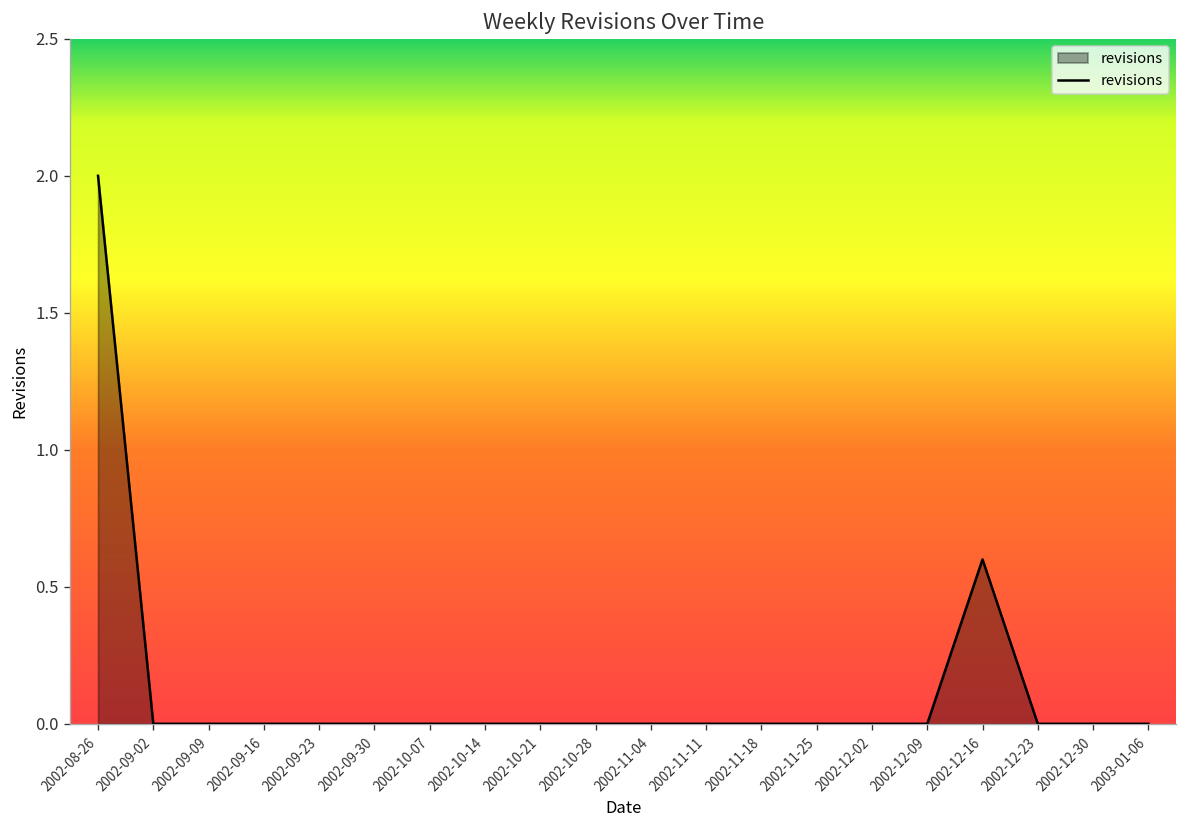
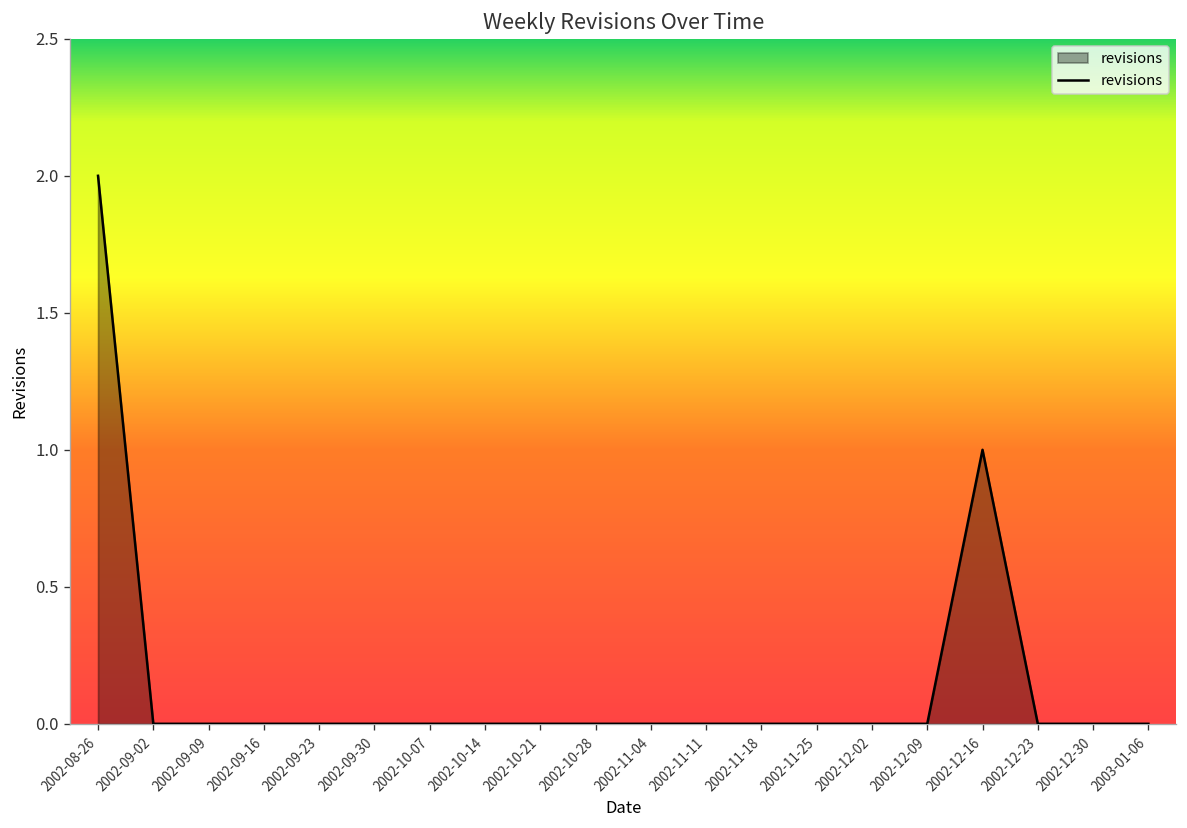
  {
    "2002-08-26": 2.0,
    "2002-09-02": 0.0,
    "2002-09-09": 0.0,
    "2002-09-16": 0.0,
    "2002-09-23": 0.0,
    "2002-09-30": 0.0,
    "2002-10-07": 0.0,
    "2002-10-14": 0.0,
    "2002-10-21": 0.0,
    "2002-10-28": 0.0,
    "2002-11-04": 0.0,
    "2002-11-11": 0.0,
    "2002-11-18": 0.0,
    "2002-11-25": 0.0,
    "2002-12-02": 0.0,
    "2002-12-09": 0.0,
-   "2002-12-16": 0.6,
+   "2002-12-16": 1.0,
    "2002-12-23": 0.0,
    "2002-12-30": 0.0,
    "2003-01-06": 0.0
  }
